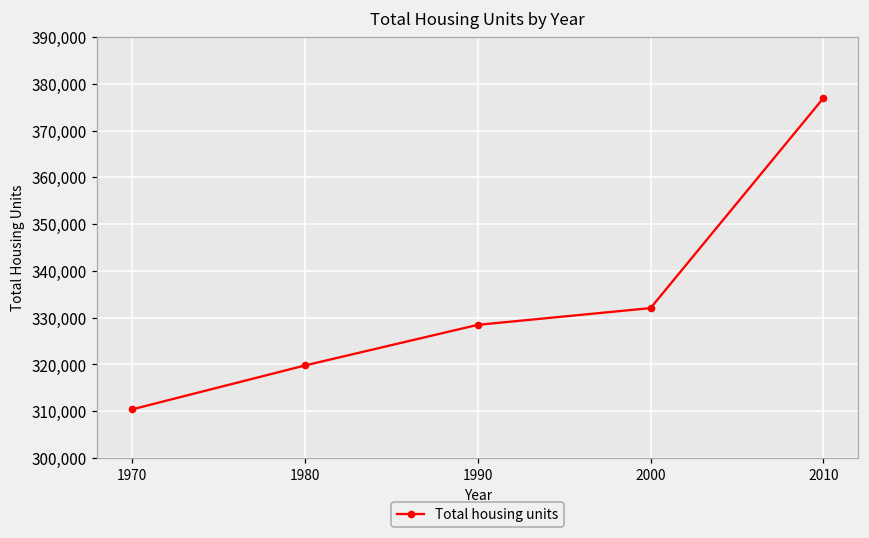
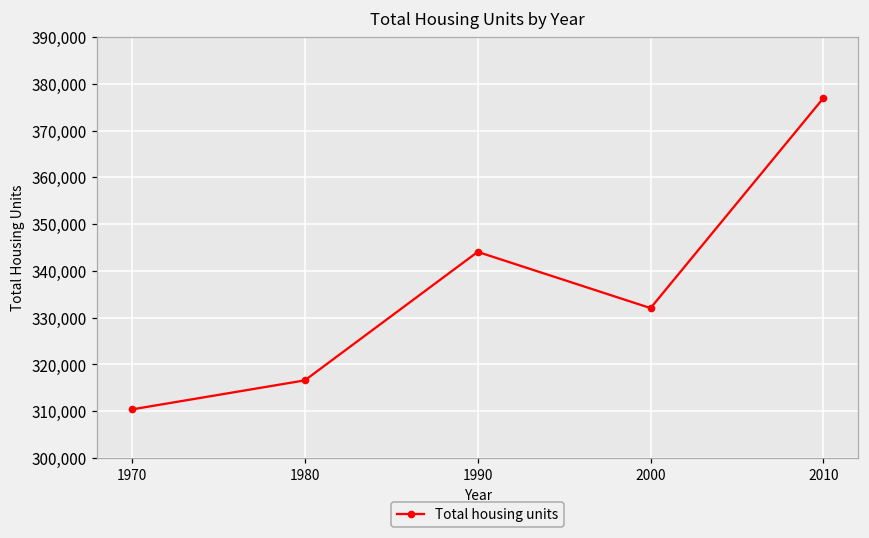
  {
    "1970": "310,000",
-   "1980": "320,000",
-   "1990": "328,000",
+   "1980": "317,000",
+   "1990": "344,000",
    "2000": "332,000",
    "2010": "377,000"
  }
